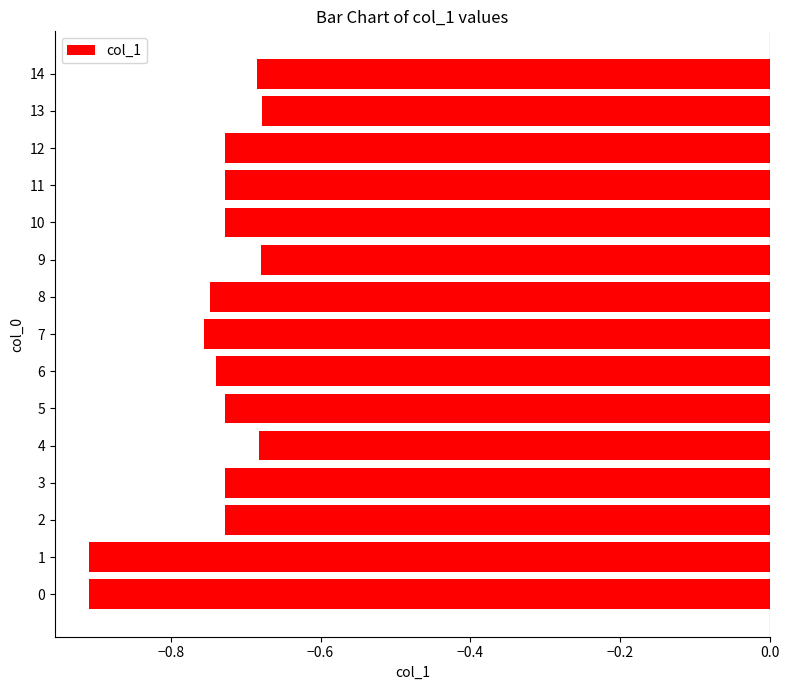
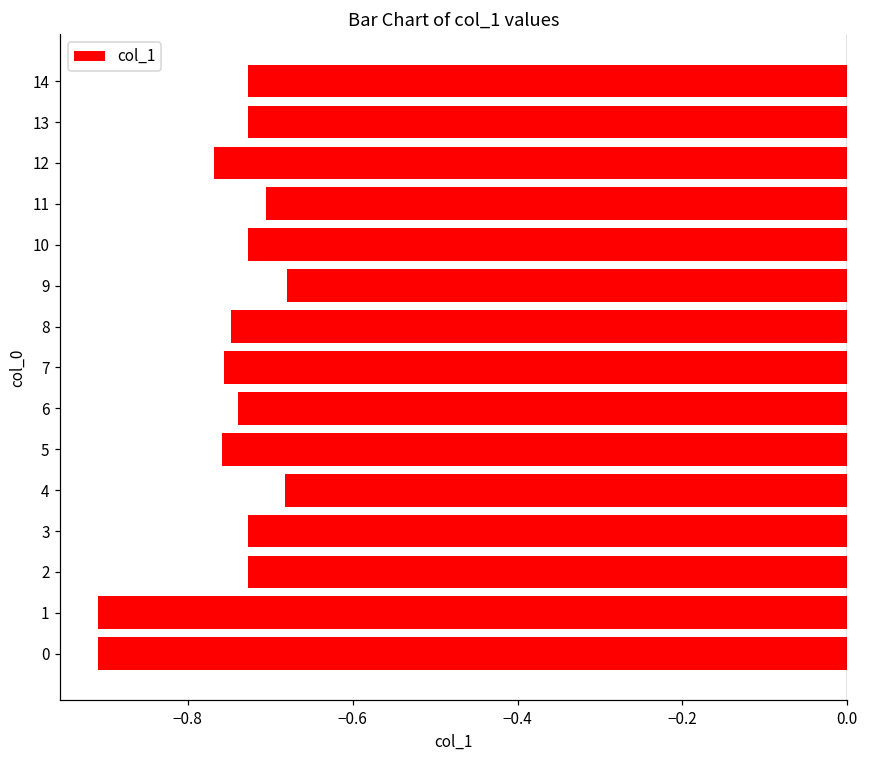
  {
-   "14": -0.69,
-   "13": -0.68,
-   "12": -0.73,
-   "11": -0.73,
+   "14": -0.73,
+   "13": -0.73,
+   "12": -0.77,
+   "11": -0.71,
    "10": -0.73,
    "9": -0.68,
    "8": -0.75,
    "7": -0.76,
    "6": -0.74,
-   "5": -0.73,
+   "5": -0.76,
    "4": -0.68,
    "3": -0.73,
    "2": -0.73,
    "1": -0.91,
    "0": -0.91
  }
